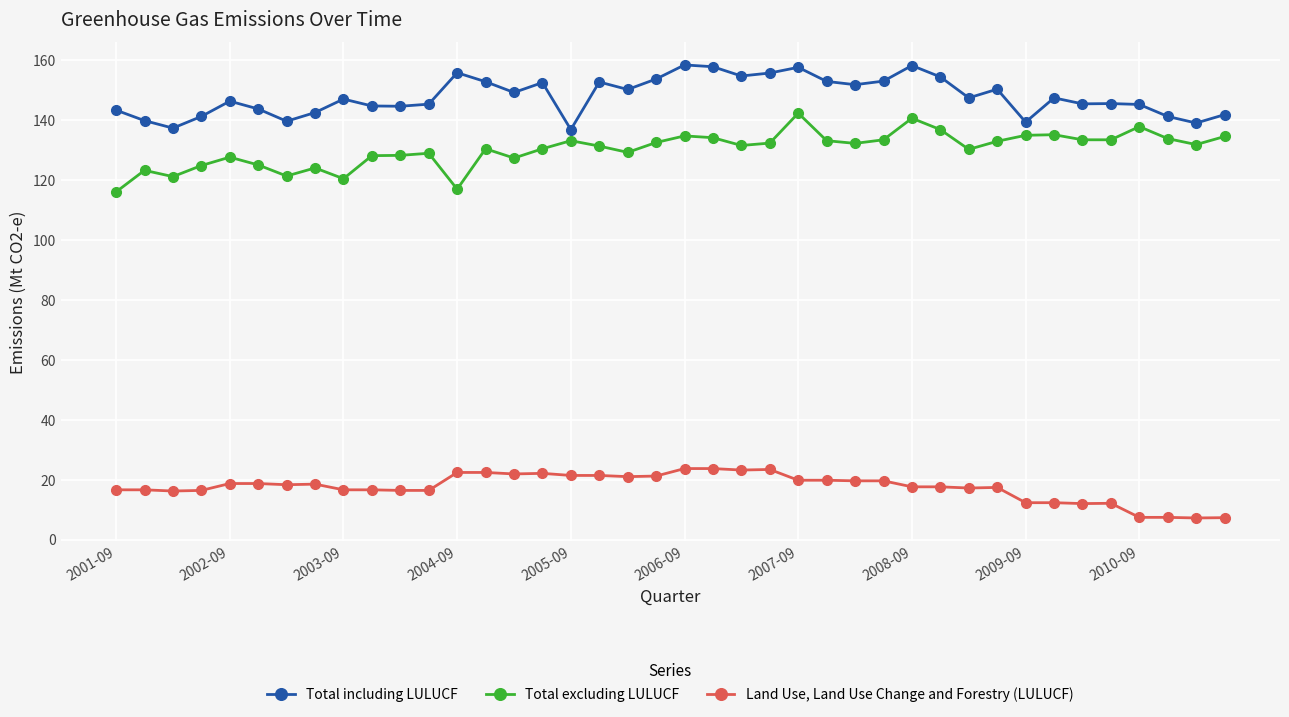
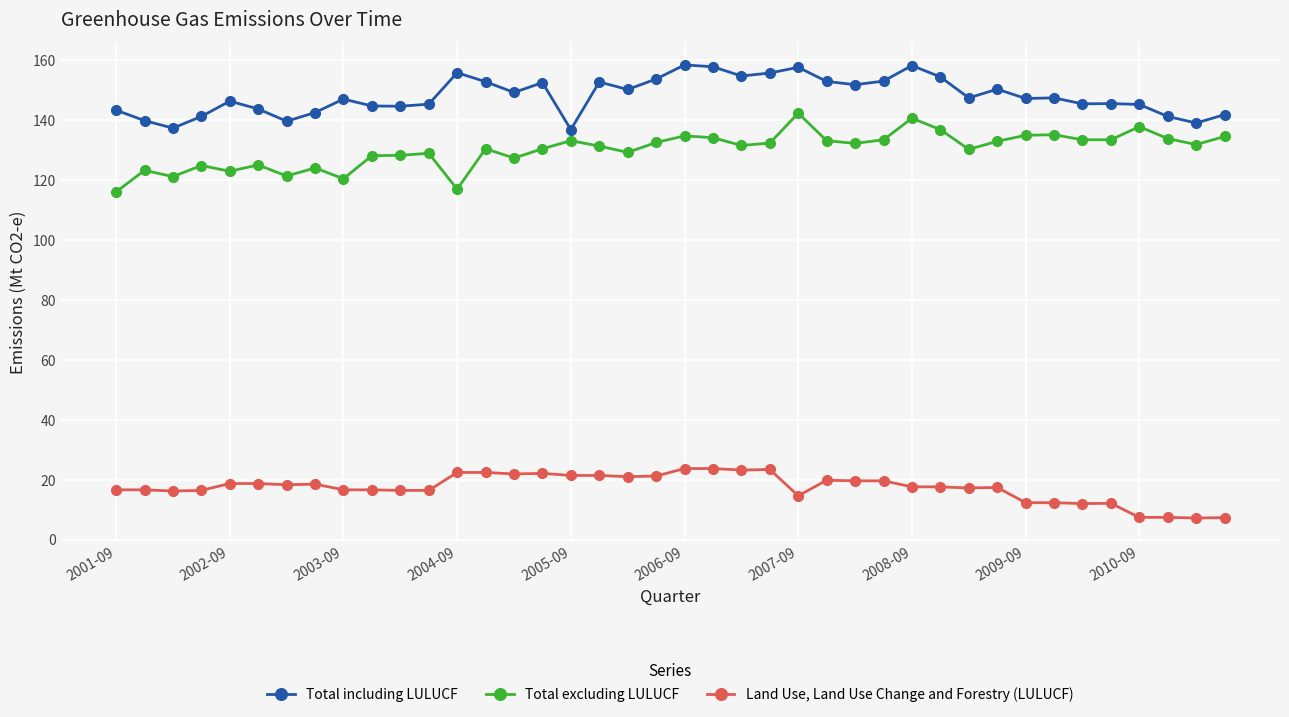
  {
    "Total including LULUCF": {
      "2001-09": 143,
      "2002-09": 146,
      "2003-09": 147,
      "2004-09": 156,
      "2005-09": 137,
      "2006-09": 159,
      "2007-09": 158,
      "2008-09": 158,
-     "2009-09": 139,
+     "2009-09": 147,
      "2010-09": 145
    },
    "Total excluding LULUCF": {
      "2001-09": 116,
-     "2002-09": 128,
+     "2002-09": 123,
      "2003-09": 121,
      "2004-09": 117,
      "2005-09": 133,
      "2006-09": 135,
      "2007-09": 142,
      "2008-09": 141,
      "2009-09": 135,
      "2010-09": 138
    },
    "Land Use, Land Use Change and Forestry (LULUCF)": {
      "2001-09": 17,
      "2002-09": 19,
      "2003-09": 17,
      "2004-09": 22,
      "2005-09": 21,
      "2006-09": 24,
-     "2007-09": 20,
+     "2007-09": 15,
      "2008-09": 18,
      "2009-09": 12,
      "2010-09": 7
    }
  }
